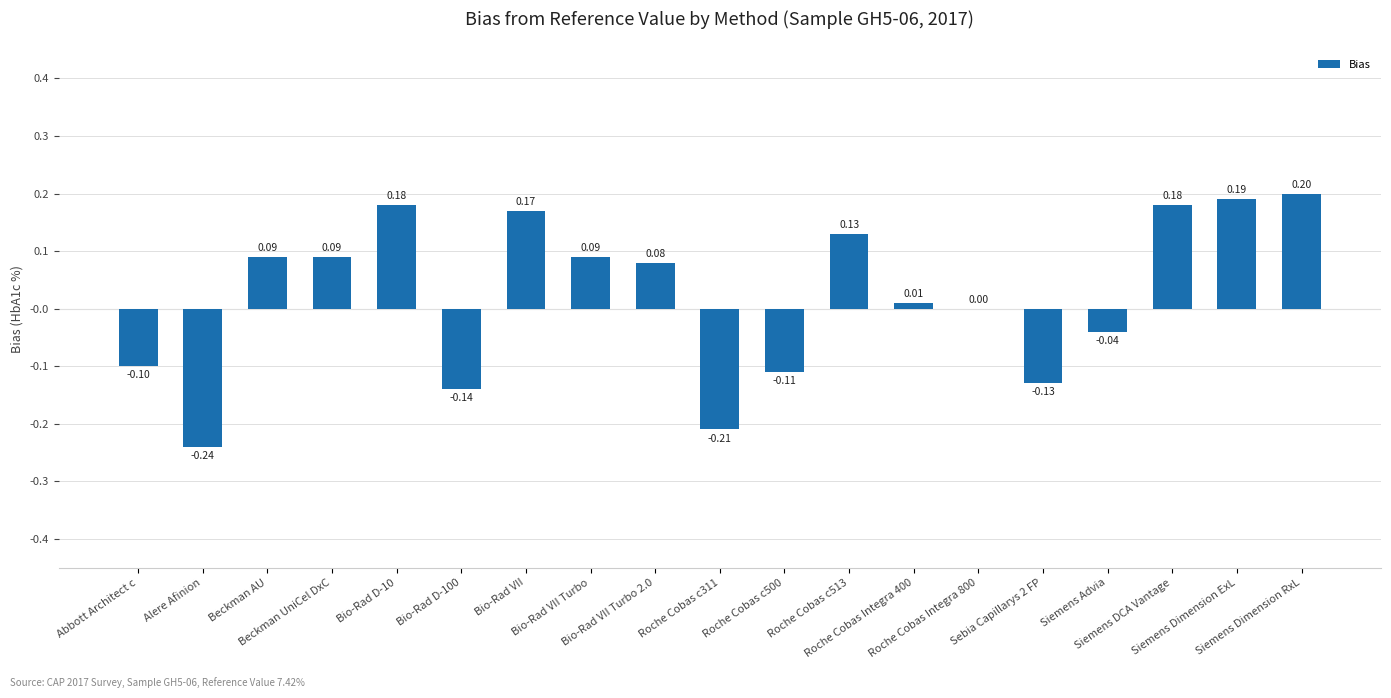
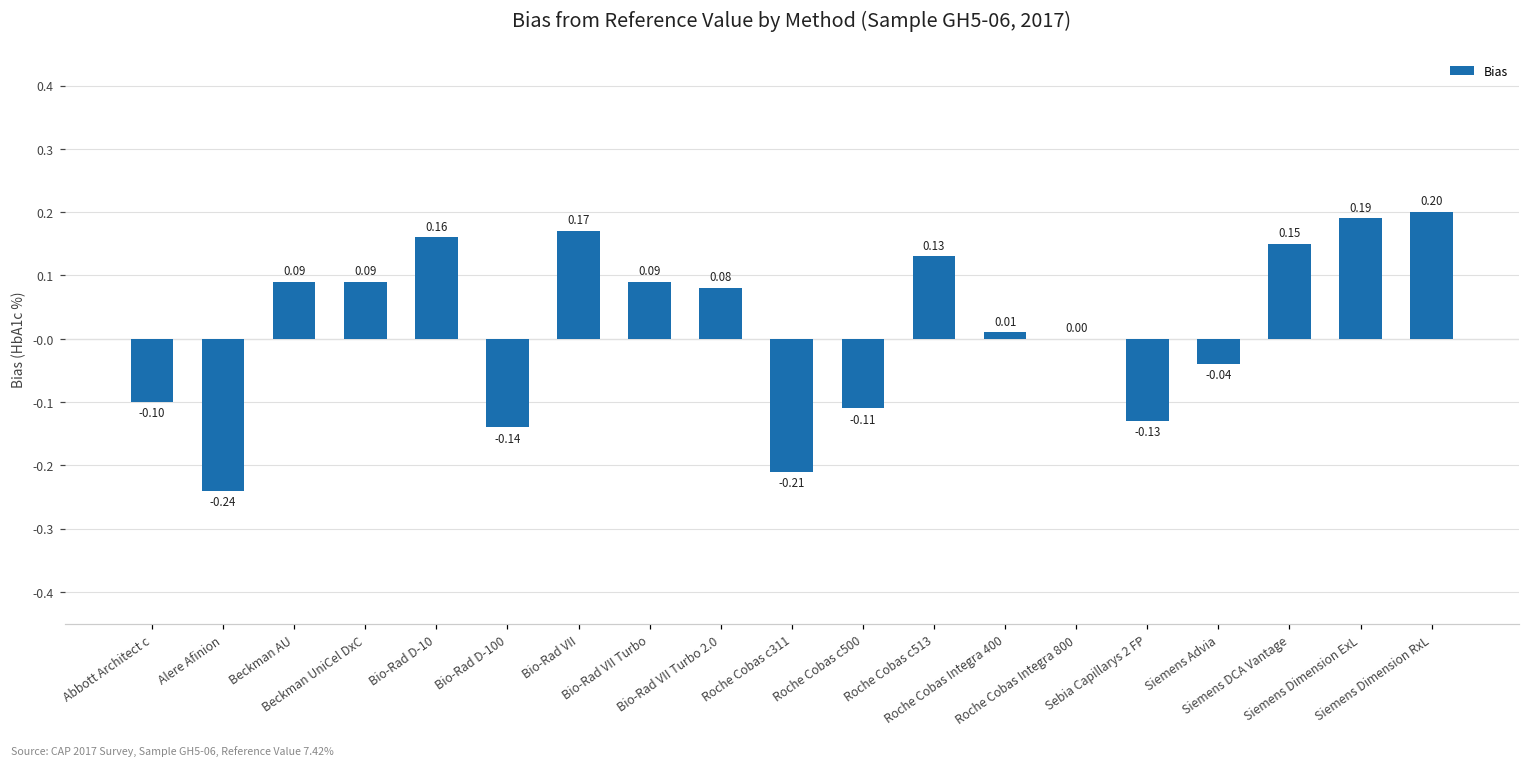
  {
    "Abbott Architect c": -0.10,
    "Alere Afinion": -0.24,
    "Beckman AU": 0.09,
    "Beckman UniCel DxC": 0.09,
-   "Bio-Rad D-10": 0.18,
+   "Bio-Rad D-10": 0.16,
    "Bio-Rad D-100": -0.14,
    "Bio-Rad VII": 0.17,
    "Bio-Rad VII Turbo": 0.09,
    "Bio-Rad VII Turbo 2.0": 0.08,
    "Roche Cobas c311": -0.21,
    "Roche Cobas c500": -0.11,
    "Roche Cobas c513": 0.13,
    "Roche Cobas Integra 400": 0.01,
    "Roche Cobas Integra 800": 0.00,
    "Sebia Capillarys 2 FP": -0.13,
    "Siemens Advia": -0.04,
-   "Siemens DCA Vantage": 0.18,
+   "Siemens DCA Vantage": 0.15,
    "Siemens Dimension ExL": 0.19,
    "Siemens Dimension RxL": 0.20
  }
